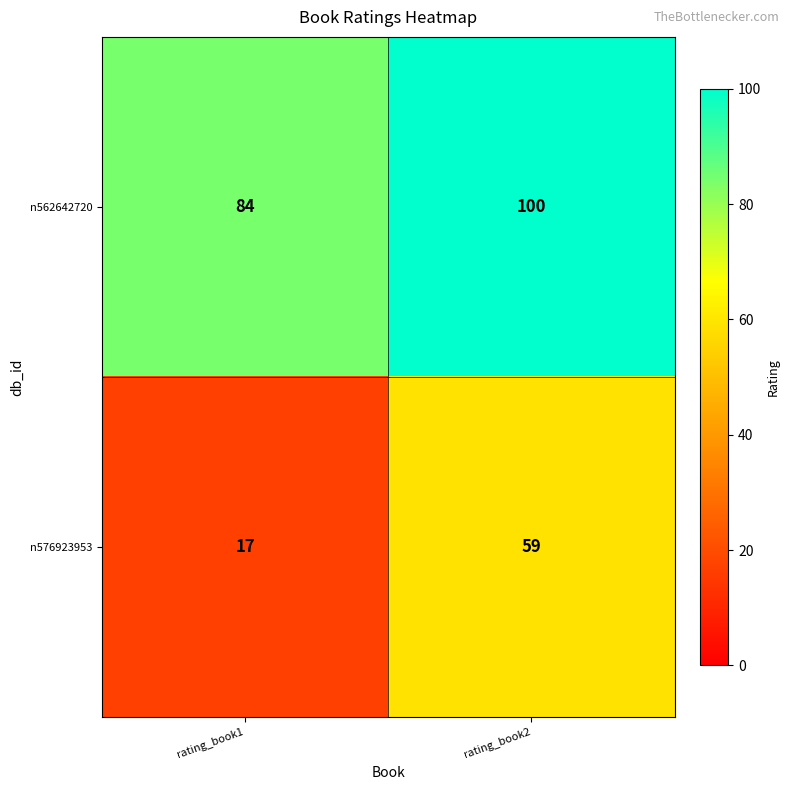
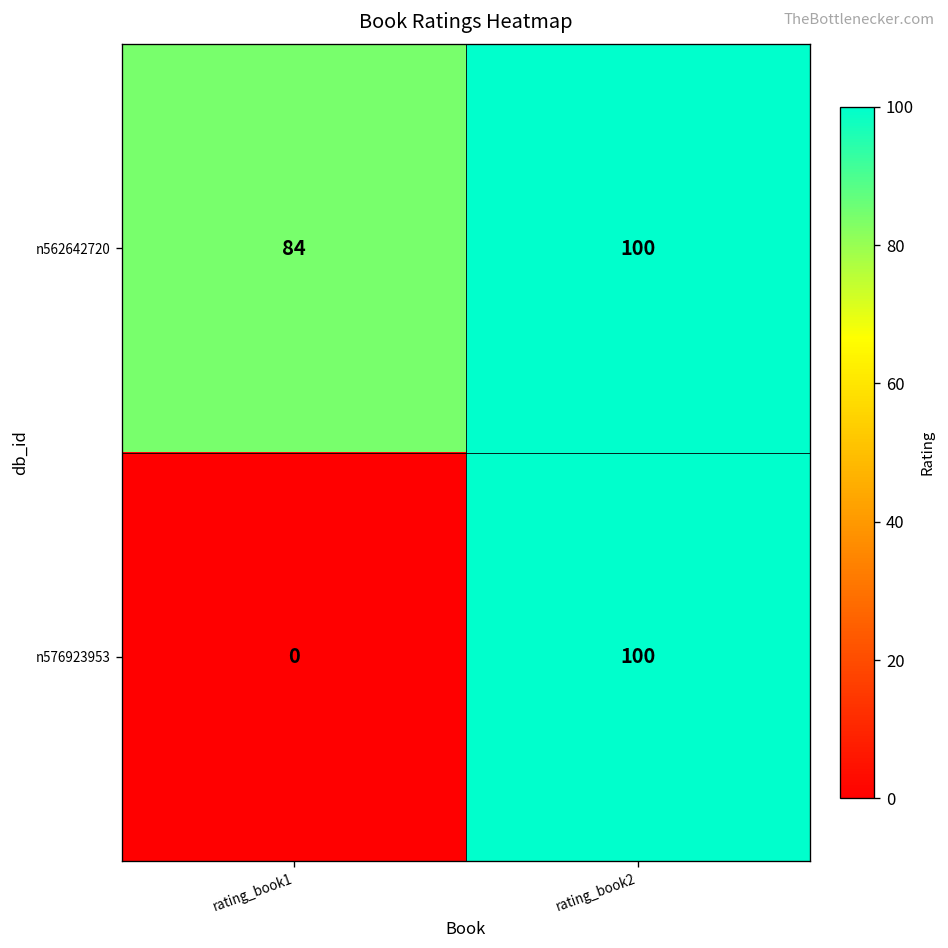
  {
    "n562642720": {
      "rating_book1": 84,
      "rating_book2": 100
    },
    "n576923953": {
-     "rating_book1": 17,
-     "rating_book2": 59
+     "rating_book1": 0,
+     "rating_book2": 100
    }
  }
